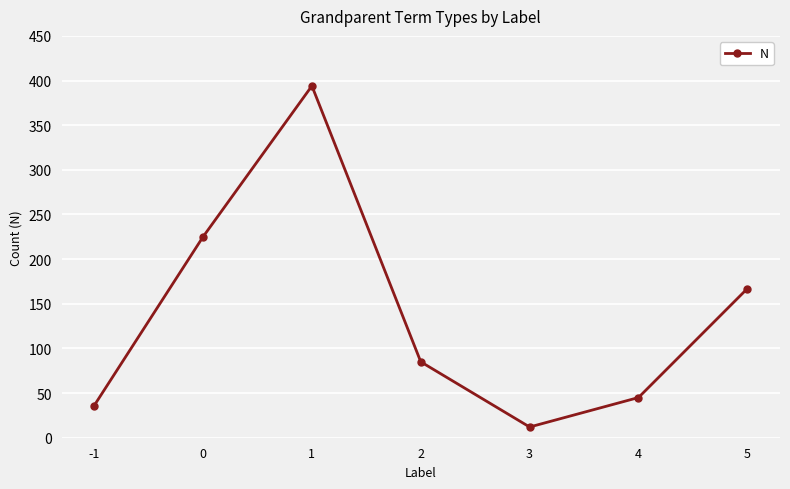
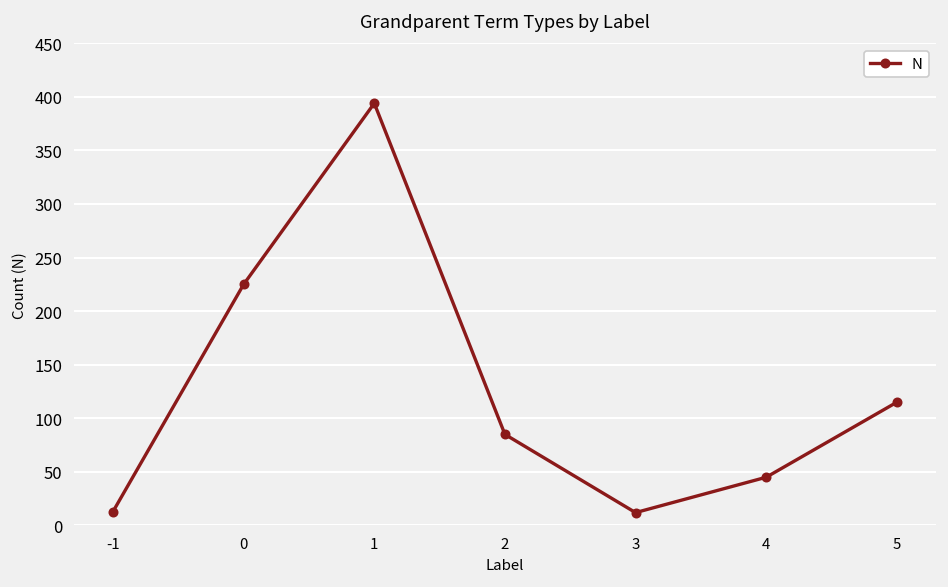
  {
-   "-1": 40,
+   "-1": 10,
    "0": 230,
    "1": 390,
    "2": 90,
    "3": 10,
    "4": 50,
-   "5": 170
+   "5": 120
  }
